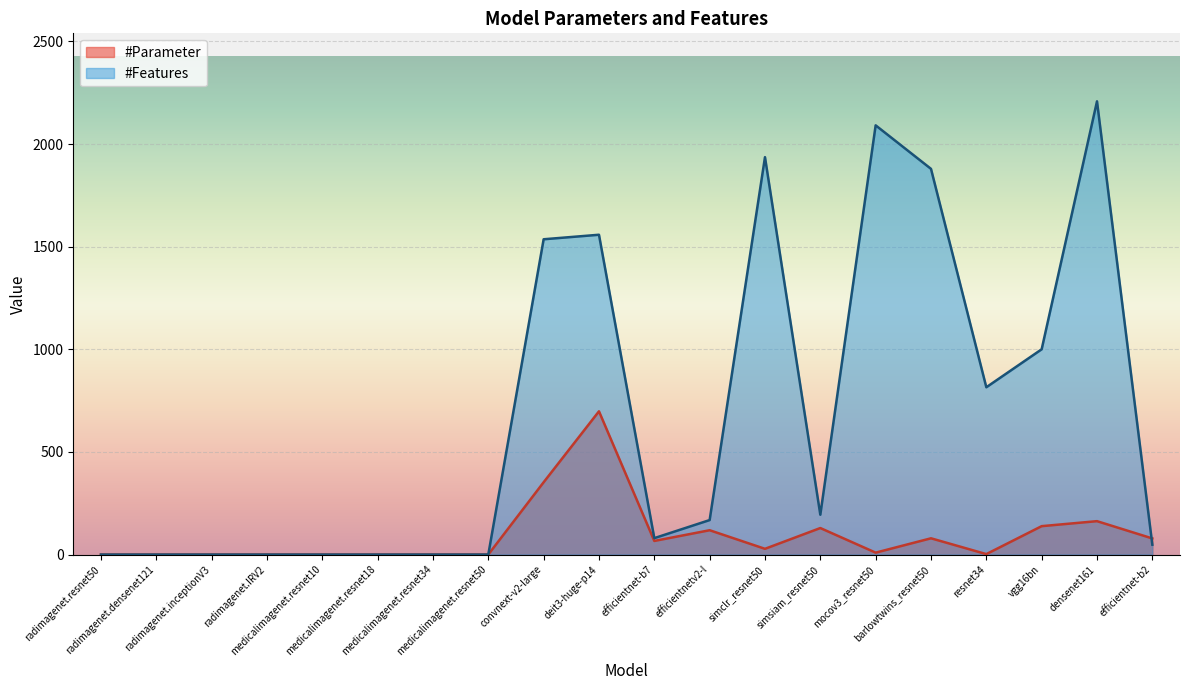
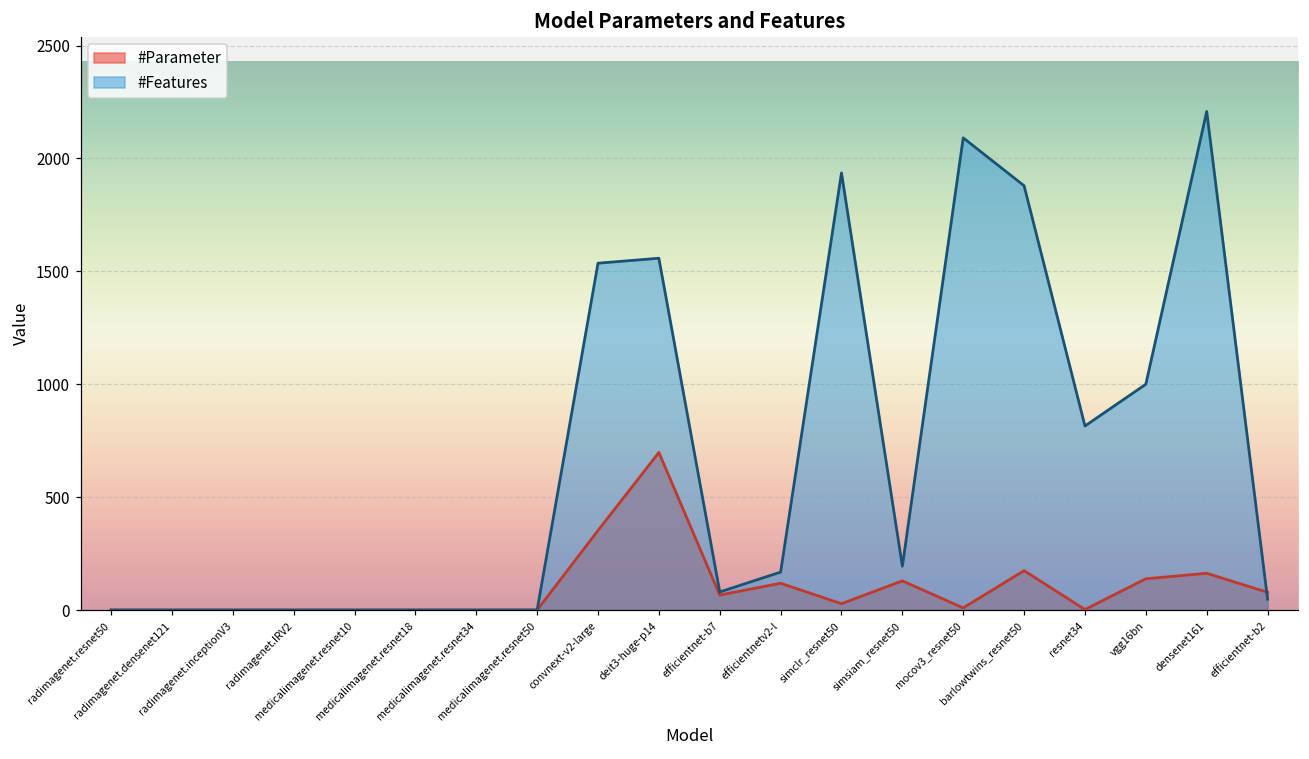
  {
    "#Parameter": {
      "convnext-v2-large": 350,
      "deit3-huge-p14": 700,
      "efficientnet-b7": 70,
      "efficientnetv2-l": 120,
      "simclr_resnet50": 30,
      "simsiam_resnet50": 130,
      "mocov3_resnet50": 10,
-     "barlowtwins_resnet50": 80,
+     "barlowtwins_resnet50": 170,
      "resnet34": 0,
      "vgg16bn": 140,
      "densenet161": 160,
      "efficientnet-b2": 80
    },
    "#Features": {
      "convnext-v2-large": 1540,
      "deit3-huge-p14": 1560,
      "efficientnet-b7": 80,
      "efficientnetv2-l": 170,
      "simclr_resnet50": 1940,
      "simsiam_resnet50": 190,
      "mocov3_resnet50": 2090,
      "barlowtwins_resnet50": 1880,
      "resnet34": 820,
      "vgg16bn": 1000,
      "densenet161": 2210,
      "efficientnet-b2": 50
    }
  }
